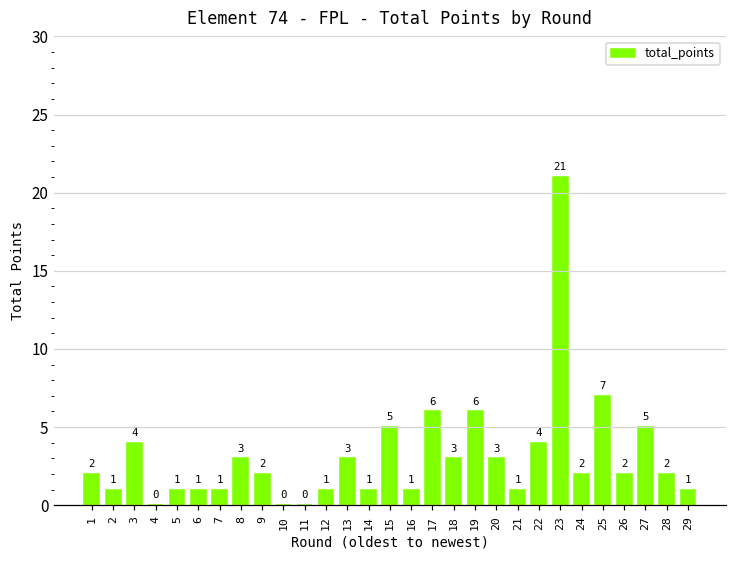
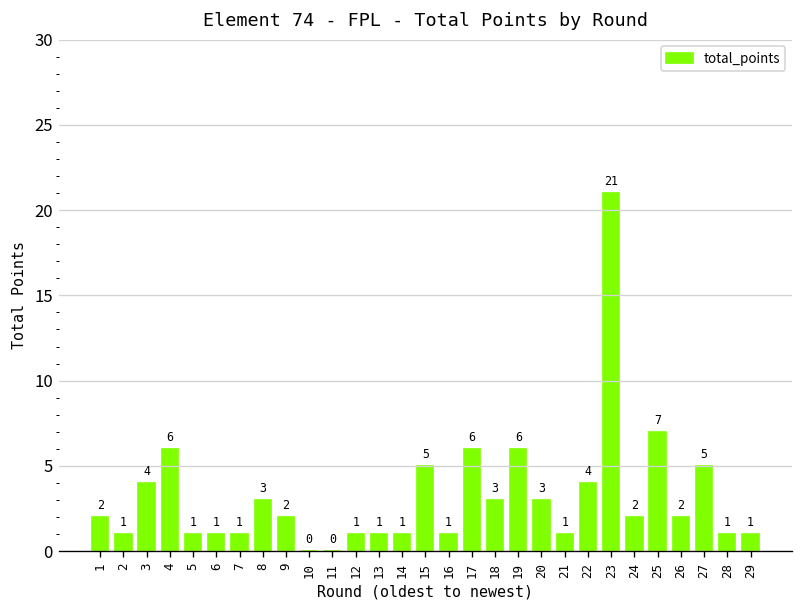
  {
    "1": 2,
    "2": 1,
    "3": 4,
-   "4": 0,
+   "4": 6,
    "5": 1,
    "6": 1,
    "7": 1,
    "8": 3,
    "9": 2,
    "10": 0,
    "11": 0,
    "12": 1,
-   "13": 3,
+   "13": 1,
    "14": 1,
    "15": 5,
    "16": 1,
    "17": 6,
    "18": 3,
    "19": 6,
    "20": 3,
    "21": 1,
    "22": 4,
    "23": 21,
    "24": 2,
    "25": 7,
    "26": 2,
    "27": 5,
-   "28": 2,
+   "28": 1,
    "29": 1
  }
